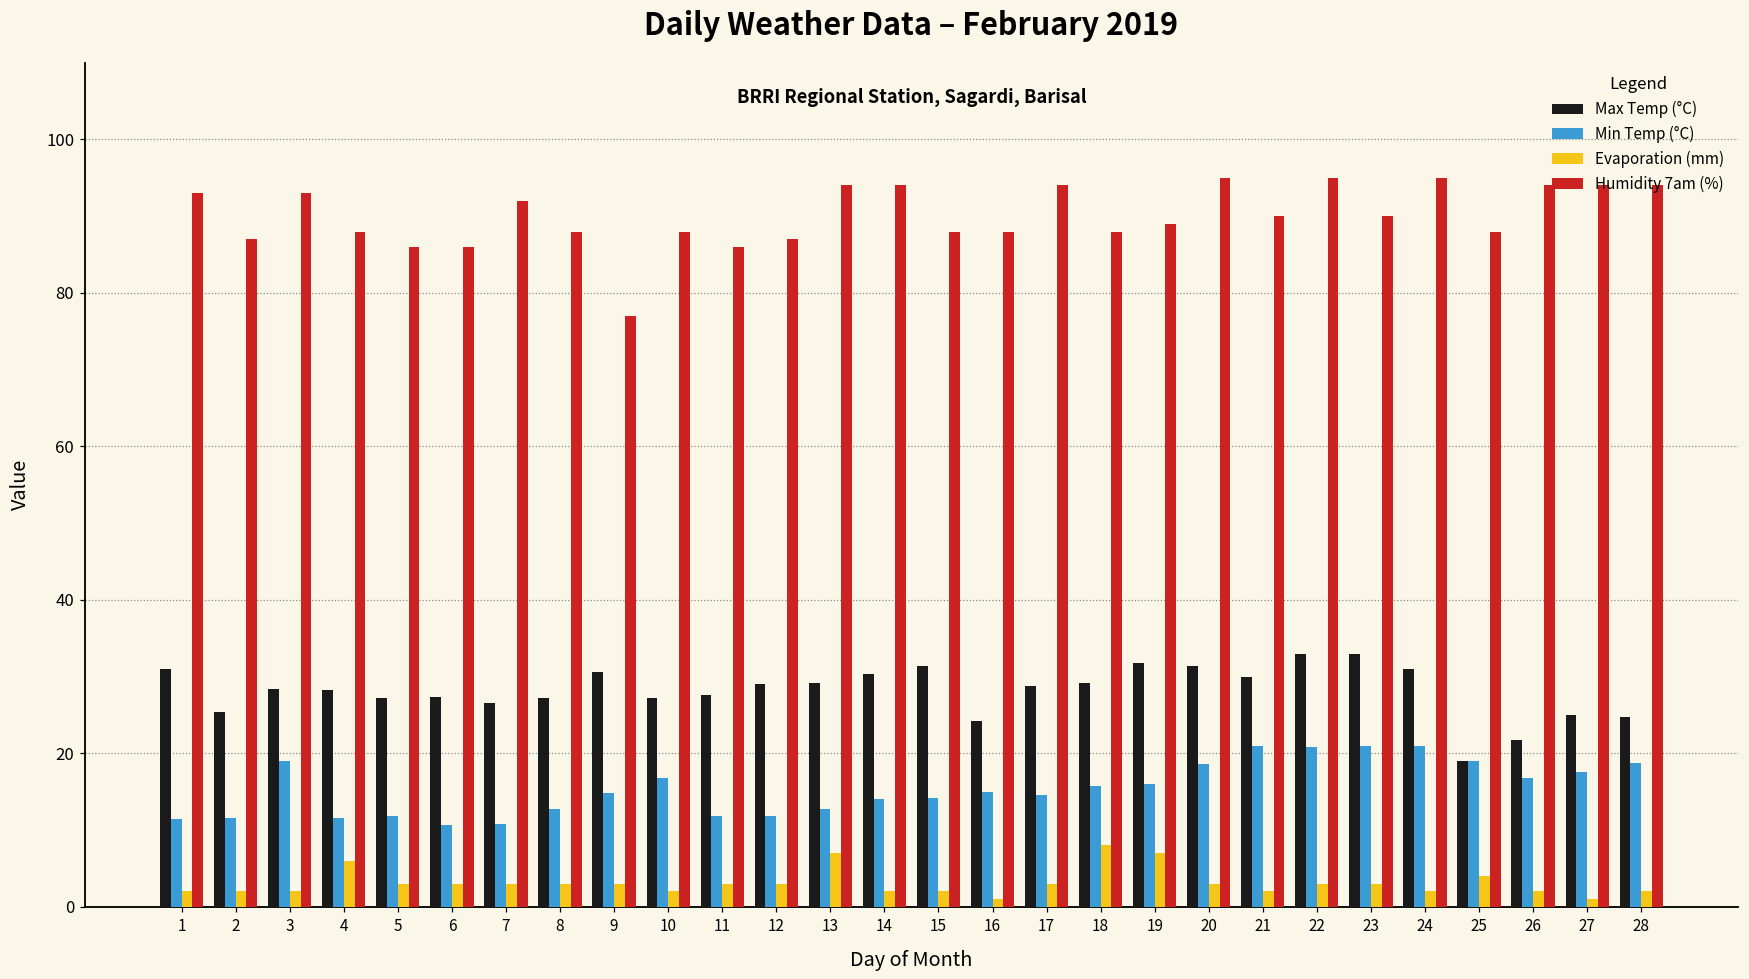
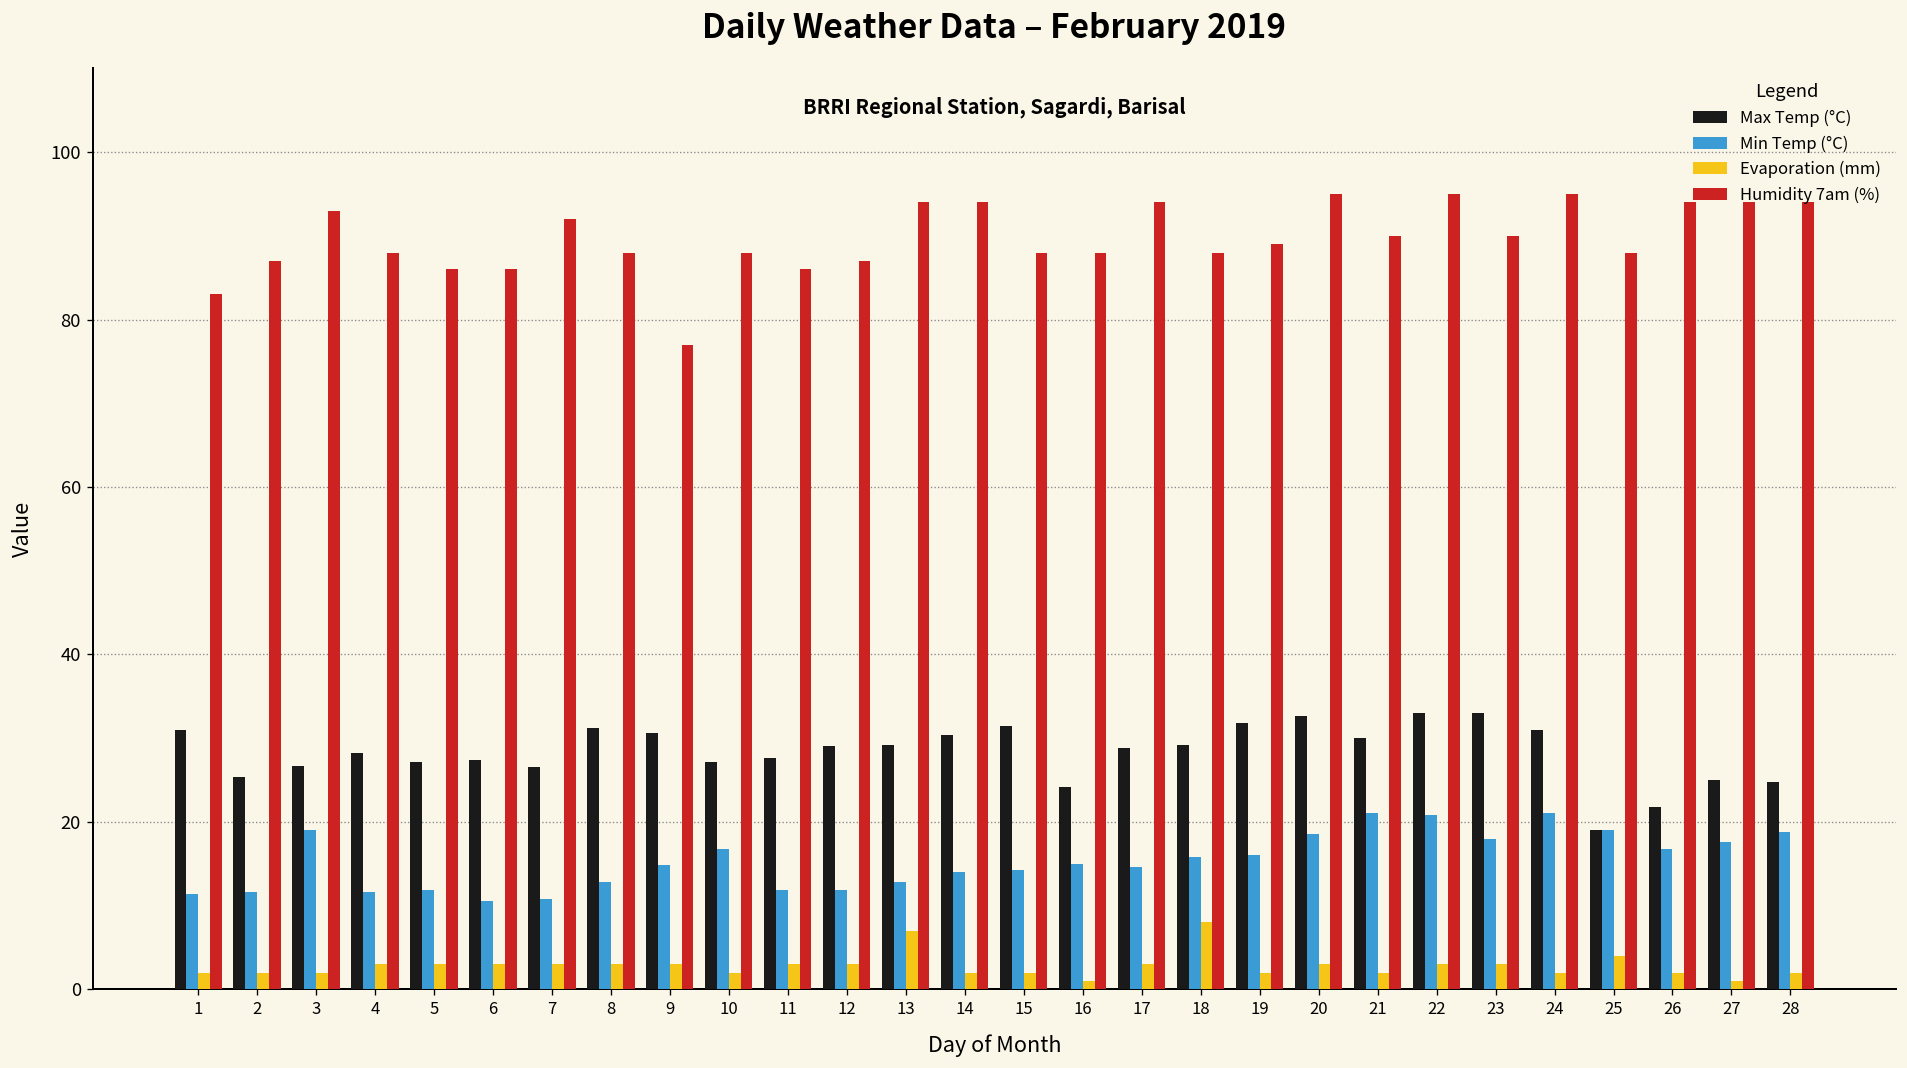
  {
    "Max Temp (°C)": {
      "1": 31,
      "2": 25,
-     "3": 28,
+     "3": 27,
      "4": 28,
      "5": 27,
      "6": 27,
      "7": 27,
-     "8": 27,
+     "8": 31,
      "9": 31,
      "10": 27,
      "11": 28,
      "12": 29,
      "13": 29,
      "14": 30,
      "15": 31,
      "16": 24,
      "17": 29,
      "18": 29,
      "19": 32,
-     "20": 31,
+     "20": 33,
      "21": 30,
      "22": 33,
      "23": 33,
      "24": 31,
      "25": 19,
      "26": 22,
      "27": 25,
      "28": 25
    },
    "Min Temp (°C)": {
      "1": 11,
      "2": 12,
      "3": 19,
      "4": 12,
      "5": 12,
      "6": 11,
      "7": 11,
      "8": 13,
      "9": 15,
      "10": 17,
      "11": 12,
      "12": 12,
      "13": 13,
      "14": 14,
      "15": 14,
      "16": 15,
      "17": 15,
      "18": 16,
      "19": 16,
      "20": 19,
      "21": 21,
      "22": 21,
-     "23": 21,
+     "23": 18,
      "24": 21,
      "25": 19,
      "26": 17,
      "27": 18,
      "28": 19
    },
    "Evaporation (mm)": {
      "1": 2,
      "2": 2,
      "3": 2,
-     "4": 6,
+     "4": 3,
      "5": 3,
      "6": 3,
      "7": 3,
      "8": 3,
      "9": 3,
      "10": 2,
      "11": 3,
      "12": 3,
      "13": 7,
      "14": 2,
      "15": 2,
      "16": 1,
      "17": 3,
      "18": 8,
-     "19": 7,
+     "19": 2,
      "20": 3,
      "21": 2,
      "22": 3,
      "23": 3,
      "24": 2,
      "25": 4,
      "26": 2,
      "27": 1,
      "28": 2
    },
    "Humidity 7am (%)": {
-     "1": 93,
+     "1": 83,
      "2": 87,
      "3": 93,
      "4": 88,
      "5": 86,
      "6": 86,
      "7": 92,
      "8": 88,
      "9": 77,
      "10": 88,
      "11": 86,
      "12": 87,
      "13": 94,
      "14": 94,
      "15": 88,
      "16": 88,
      "17": 94,
      "18": 88,
      "19": 89,
      "20": 95,
      "21": 90,
      "22": 95,
      "23": 90,
      "24": 95,
      "25": 88,
      "26": 94,
      "27": 94,
      "28": 94
    }
  }
